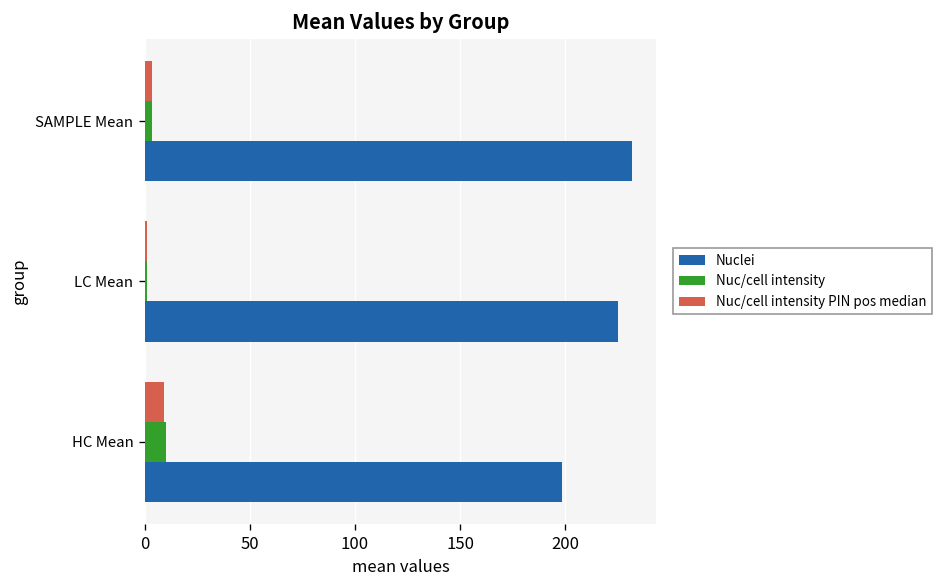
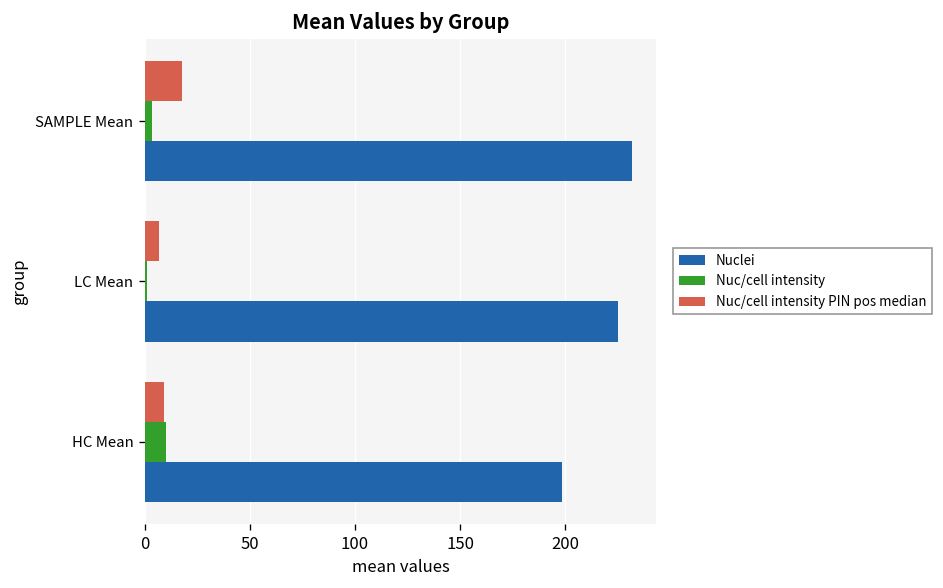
  {
    "Nuclei": {
      "SAMPLE Mean": 232,
      "LC Mean": 225,
      "HC Mean": 198
    },
    "Nuc/cell intensity": {
      "SAMPLE Mean": 3,
      "HC Mean": 10
    },
    "Nuc/cell intensity PIN pos median": {
-     "SAMPLE Mean": 3,
-     "LC Mean": 1,
+     "SAMPLE Mean": 17,
+     "LC Mean": 6,
      "HC Mean": 9
    }
  }
